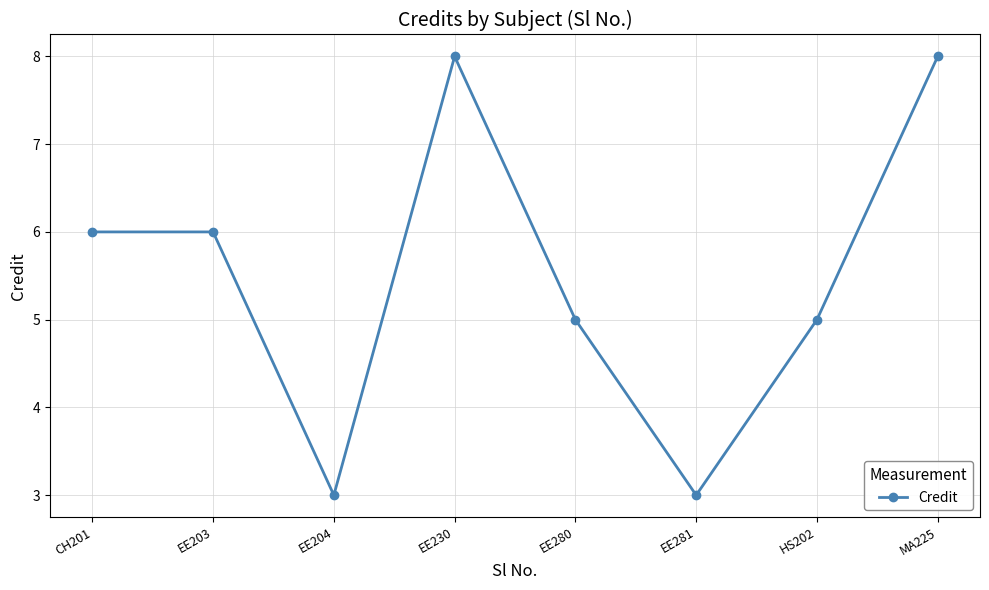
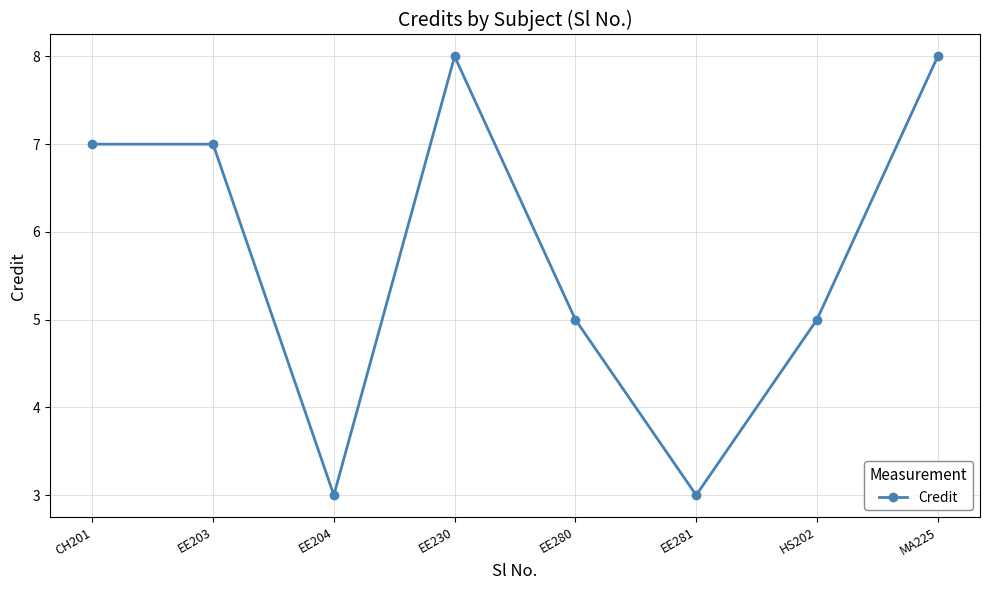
  {
-   "CH201": 6,
-   "EE203": 6,
+   "CH201": 7,
+   "EE203": 7,
    "EE204": 3,
    "EE230": 8,
    "EE280": 5,
    "EE281": 3,
    "HS202": 5,
    "MA225": 8
  }
